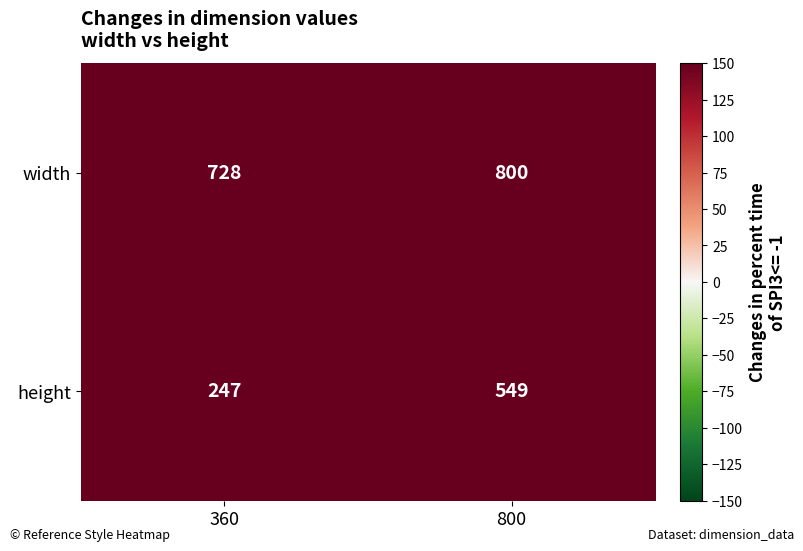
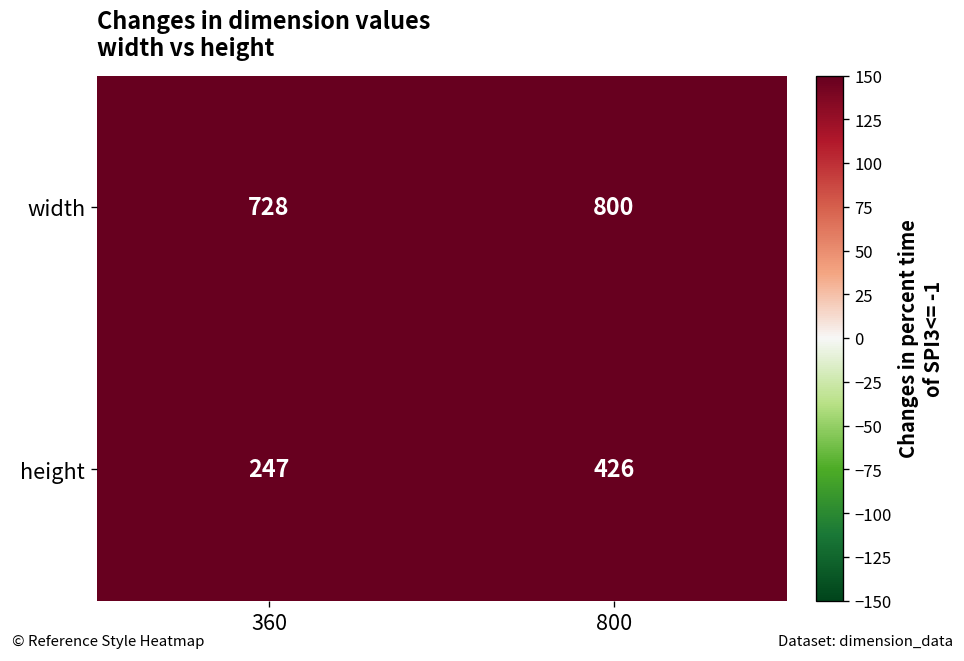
  {
    "width": {
      "360": 728,
      "800": 800
    },
    "height": {
      "360": 247,
-     "800": 549
+     "800": 426
    }
  }
